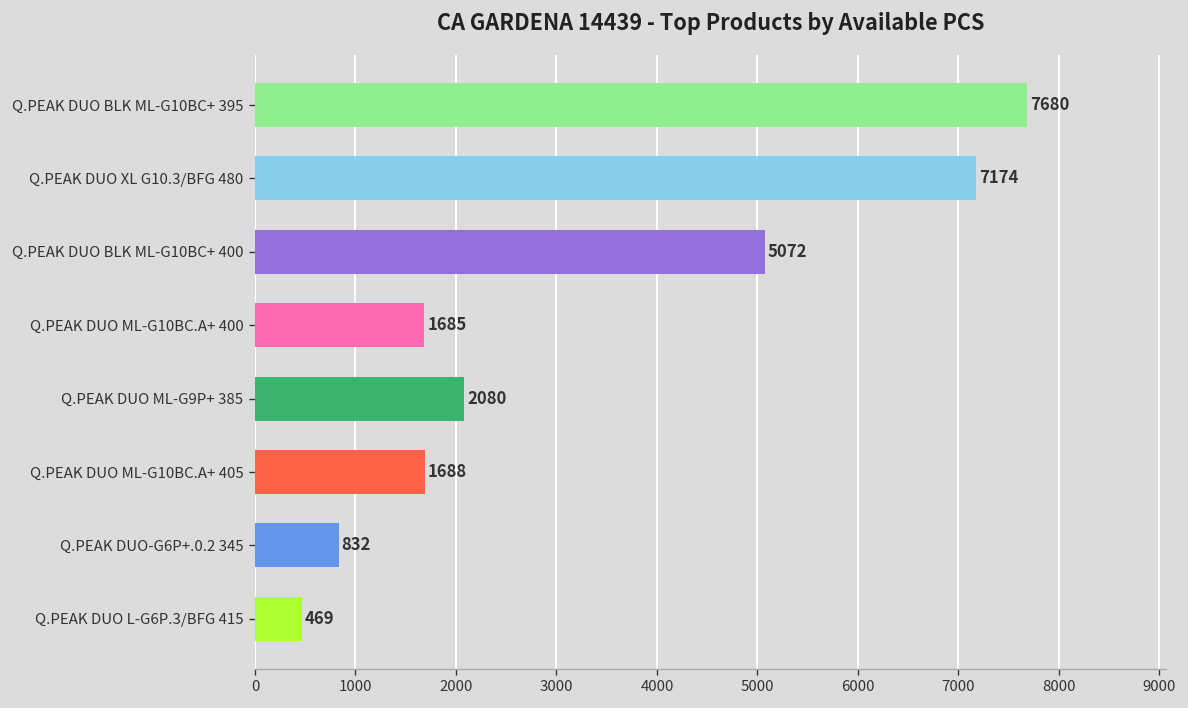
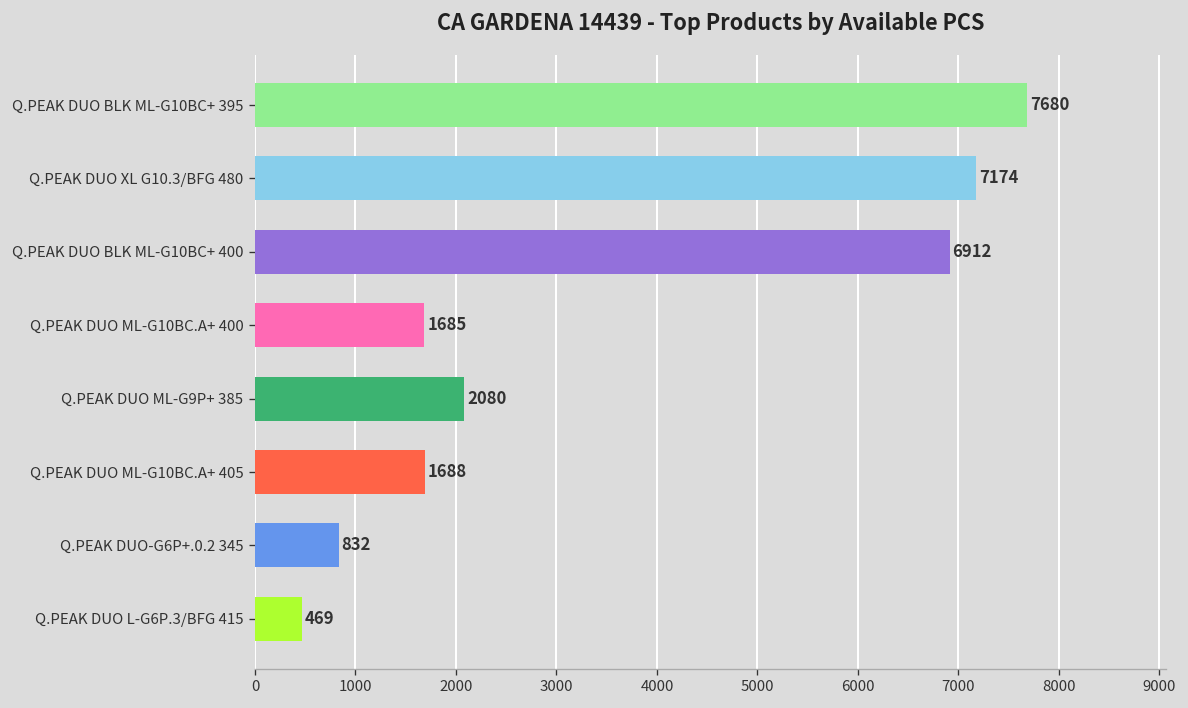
  {
    "Q.PEAK DUO BLK ML-G10BC+ 395": 7680,
    "Q.PEAK DUO XL G10.3/BFG 480": 7174,
-   "Q.PEAK DUO BLK ML-G10BC+ 400": 5072,
+   "Q.PEAK DUO BLK ML-G10BC+ 400": 6912,
    "Q.PEAK DUO ML-G10BC.A+ 400": 1685,
    "Q.PEAK DUO ML-G9P+ 385": 2080,
    "Q.PEAK DUO ML-G10BC.A+ 405": 1688,
    "Q.PEAK DUO-G6P+.0.2 345": 832,
    "Q.PEAK DUO L-G6P.3/BFG 415": 469
  }
